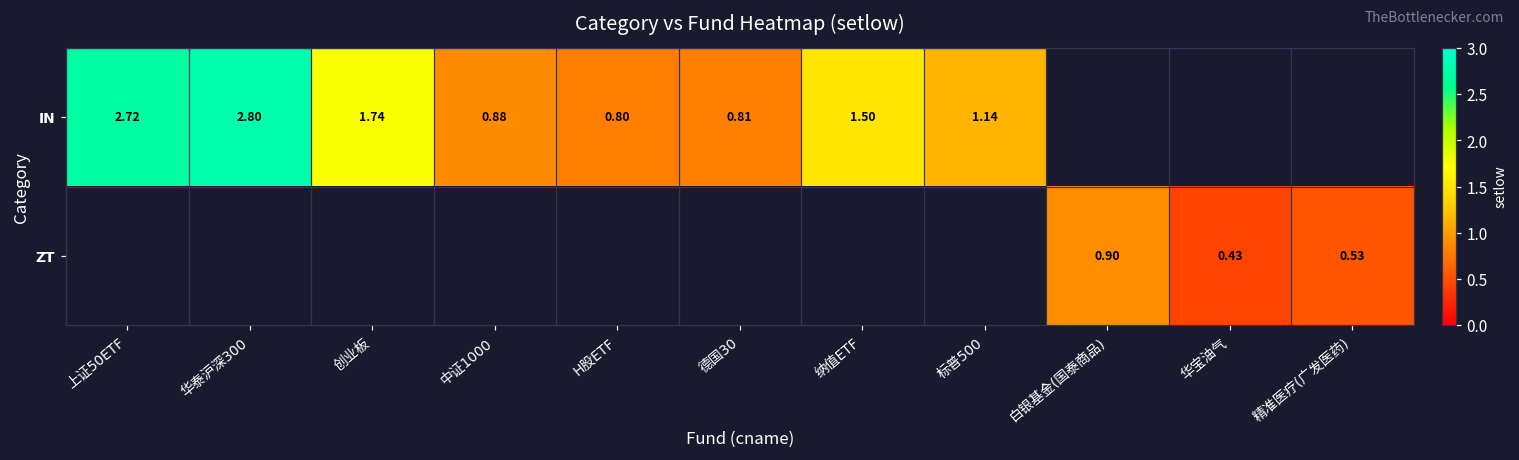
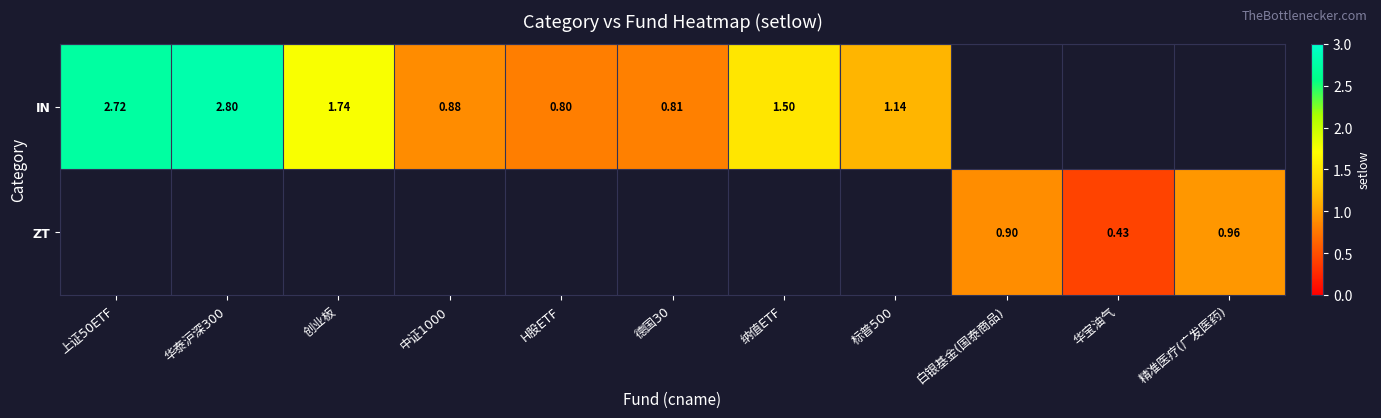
  {
    "IN": {
      "上证50ETF": 2.72,
      "华泰沪深300": 2.80,
      "创业板": 1.74,
      "中证1000": 0.88,
      "H股ETF": 0.80,
      "德国30": 0.81,
      "纳值ETF": 1.50,
      "标普500": 1.14
    },
    "ZT": {
      "白银基金(国泰商品)": 0.90,
      "华宝油气": 0.43,
-     "精准医疗(广发医药)": 0.53
+     "精准医疗(广发医药)": 0.96
    }
  }
